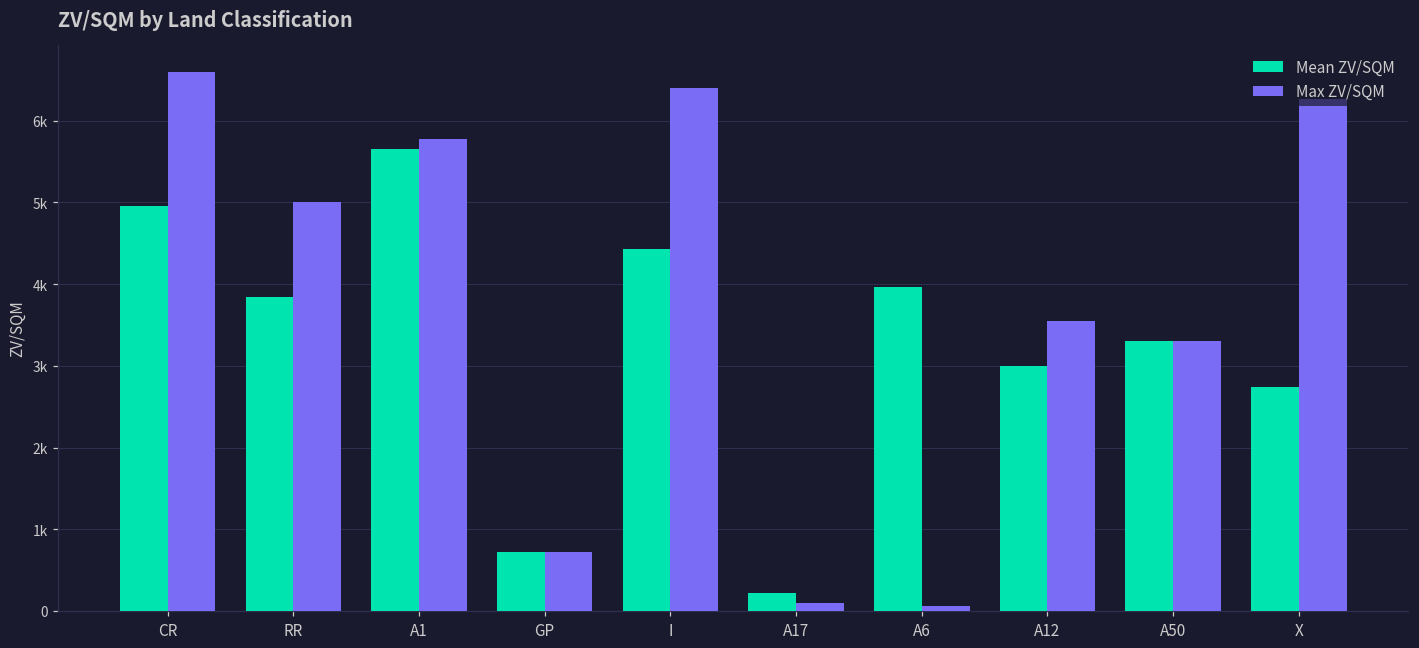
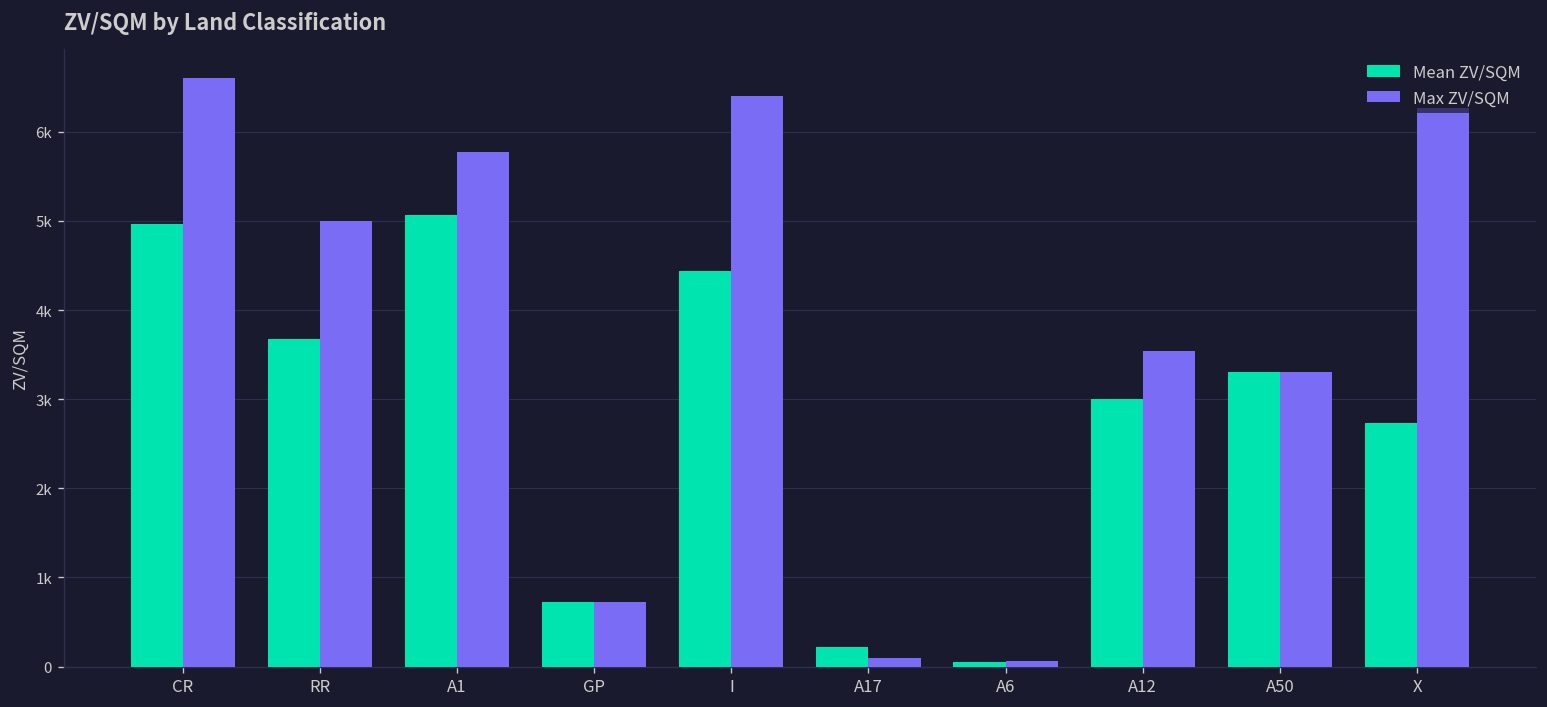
  {
    "Mean ZV/SQM": {
      "CR": 5000,
-     "RR": 3800,
-     "A1": 5700,
+     "RR": 3700,
+     "A1": 5100,
      "GP": 700,
      "I": 4400,
      "A17": 200,
-     "A6": 4000,
+     "A6": 100,
      "A12": 3000,
      "A50": 3300,
      "X": 2700
    },
    "Max ZV/SQM": {
      "CR": 6600,
      "RR": 5000,
      "A1": 5800,
      "GP": 700,
      "I": 6400,
      "A17": 100,
      "A6": 100,
      "A12": 3500,
      "A50": 3300
    }
  }
